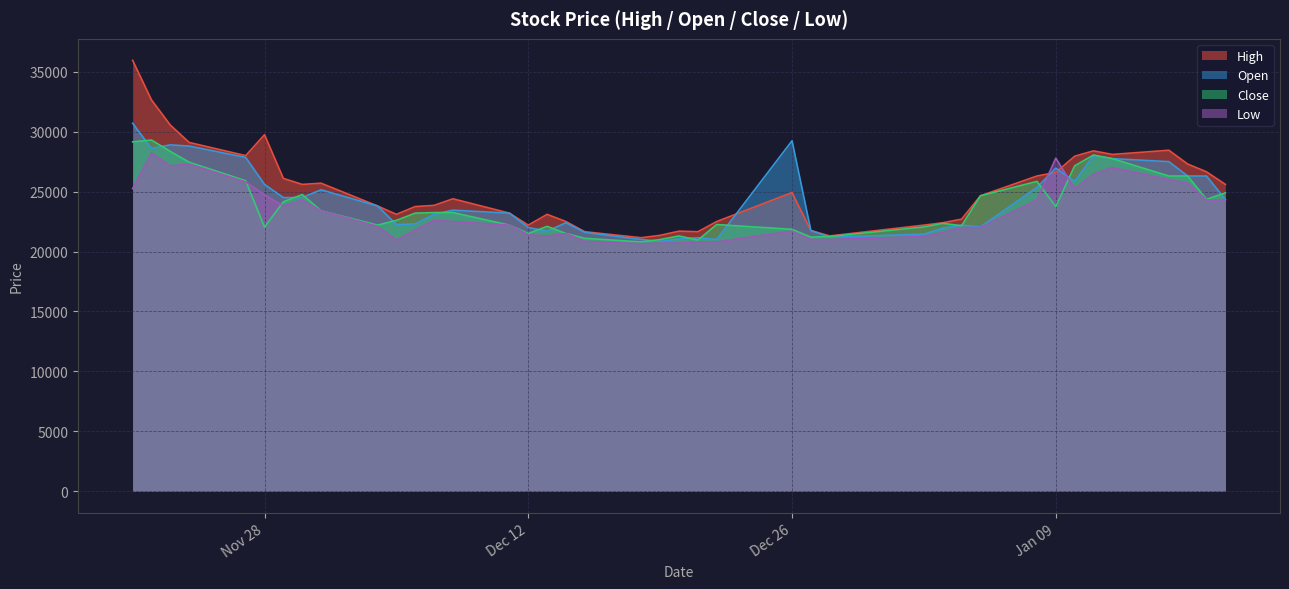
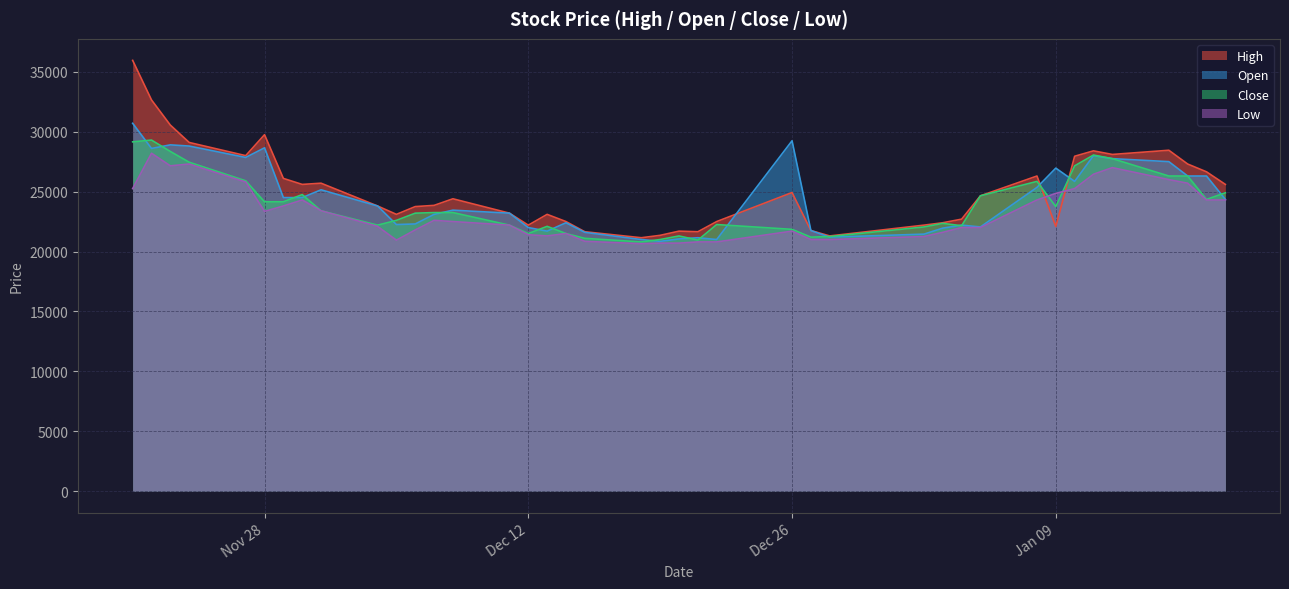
  {
    "High": {
      "Nov 28": 29800,
      "Dec 26": 24900,
-     "Jan 09": 26600
+     "Jan 09": 22100
    },
    "Open": {
-     "Nov 28": 25600,
+     "Nov 28": 28700,
      "Dec 26": 29200,
      "Jan 09": 27000
    },
    "Close": {
-     "Nov 28": 22000,
+     "Nov 28": 24200,
      "Jan 09": 23700
    },
    "Low": {
-     "Nov 28": 24700,
-     "Jan 09": 27800
+     "Nov 28": 23400,
+     "Jan 09": 24900
    }
  }
